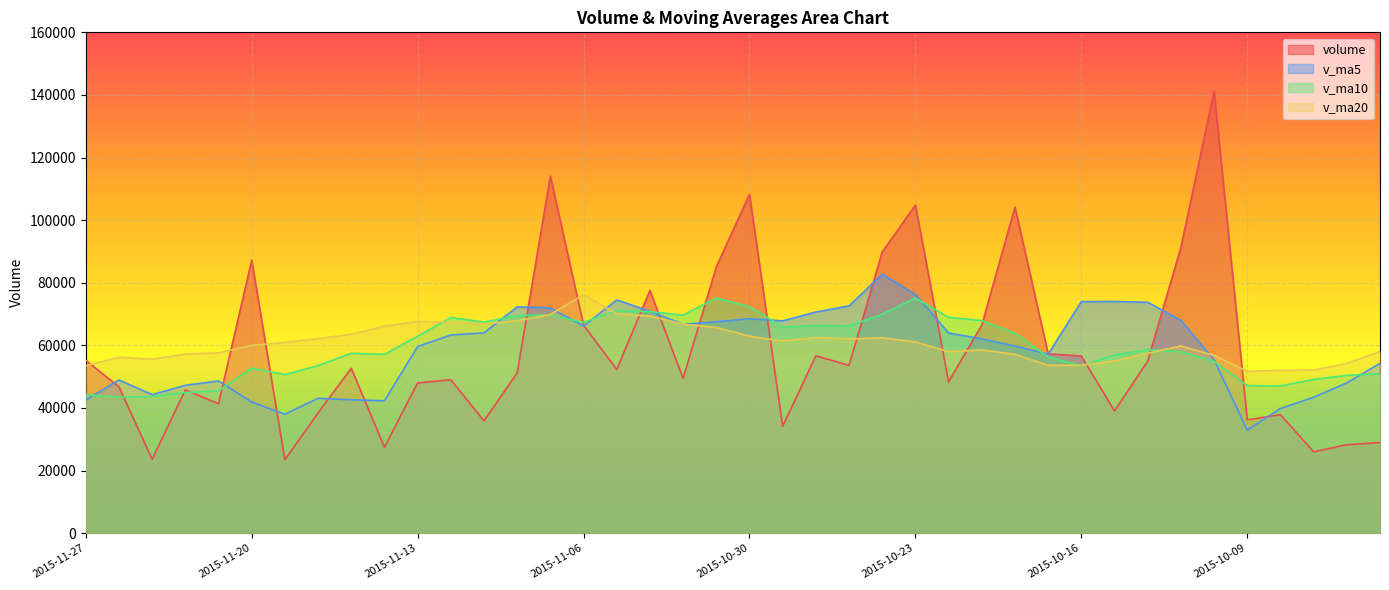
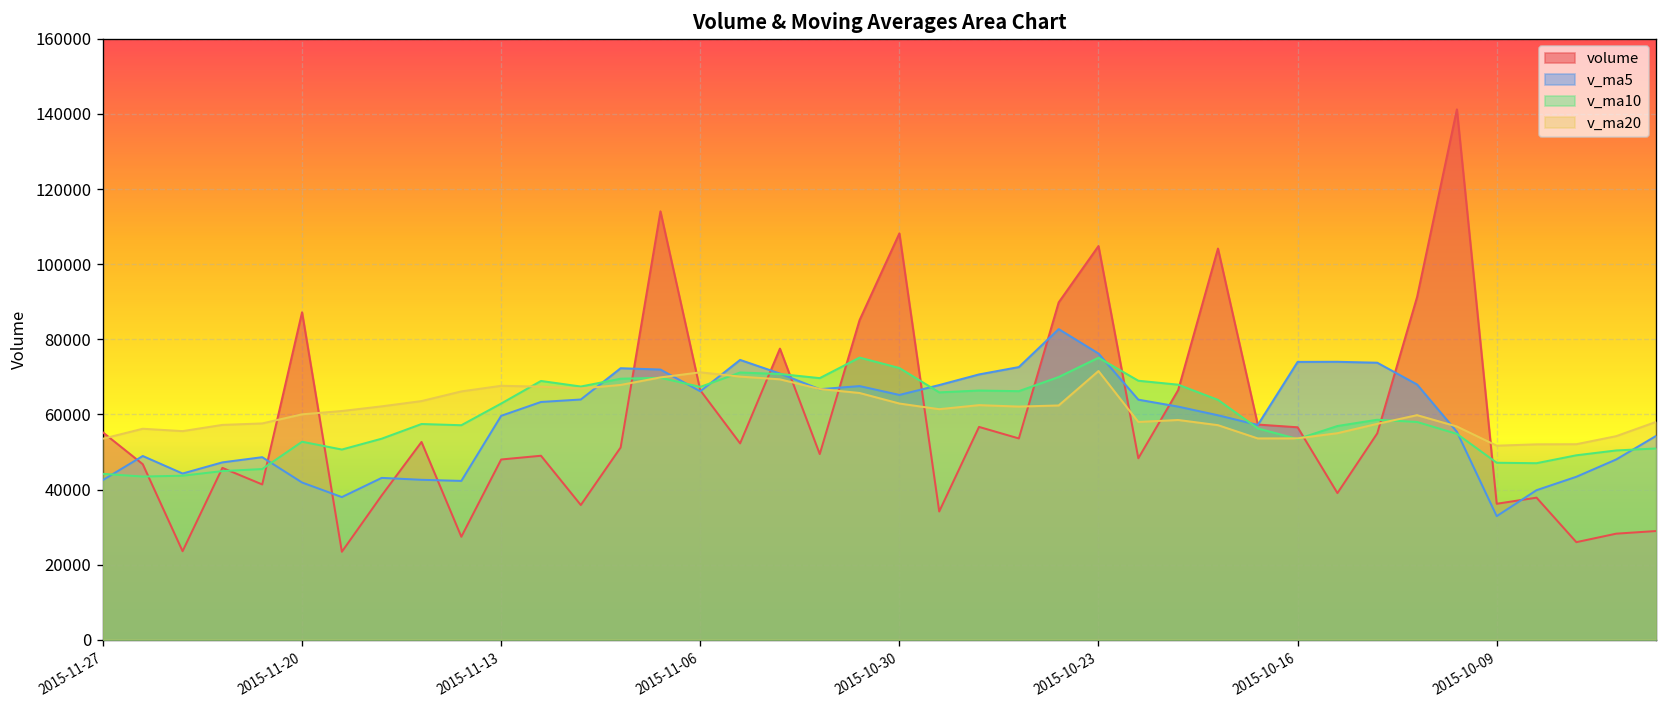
  {
    "volume": {
      "2015-11-27": 55000,
      "2015-11-20": 87000,
      "2015-11-13": 48000,
      "2015-10-30": 108000,
      "2015-10-23": 105000,
      "2015-10-16": 57000,
      "2015-10-09": 36000
    },
    "v_ma5": {
      "2015-11-27": 43000,
      "2015-11-20": 42000,
      "2015-11-13": 60000,
-     "2015-10-30": 68000,
+     "2015-10-30": 65000,
      "2015-10-23": 76000,
      "2015-10-16": 74000,
      "2015-10-09": 33000
    },
    "v_ma10": {
      "2015-11-27": 44000,
      "2015-11-20": 53000,
      "2015-11-13": 63000,
      "2015-11-06": 67000,
      "2015-10-30": 72000,
      "2015-10-23": 75000,
      "2015-10-09": 47000
    },
    "v_ma20": {
      "2015-11-27": 54000,
      "2015-11-20": 60000,
      "2015-11-13": 68000,
-     "2015-11-06": 76000,
+     "2015-11-06": 71000,
      "2015-10-30": 63000,
-     "2015-10-23": 61000,
+     "2015-10-23": 72000,
      "2015-10-09": 52000
    }
  }
